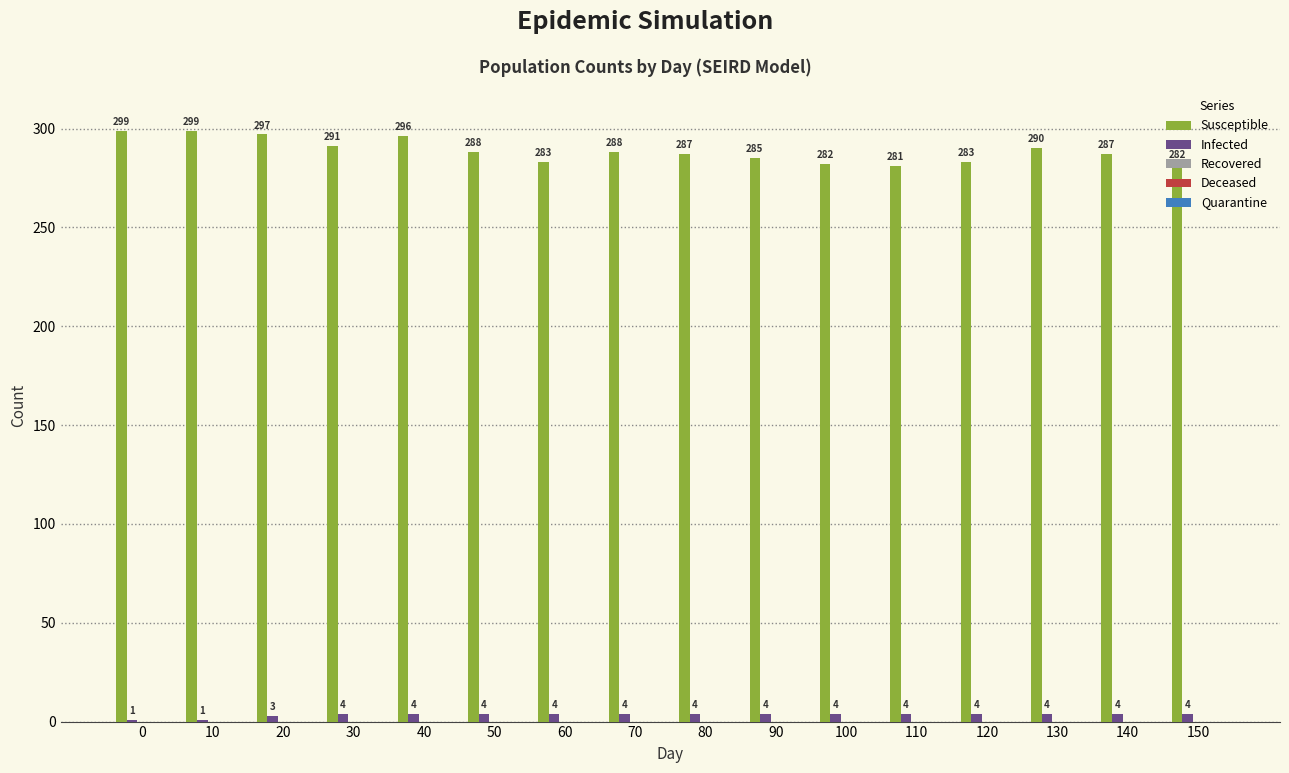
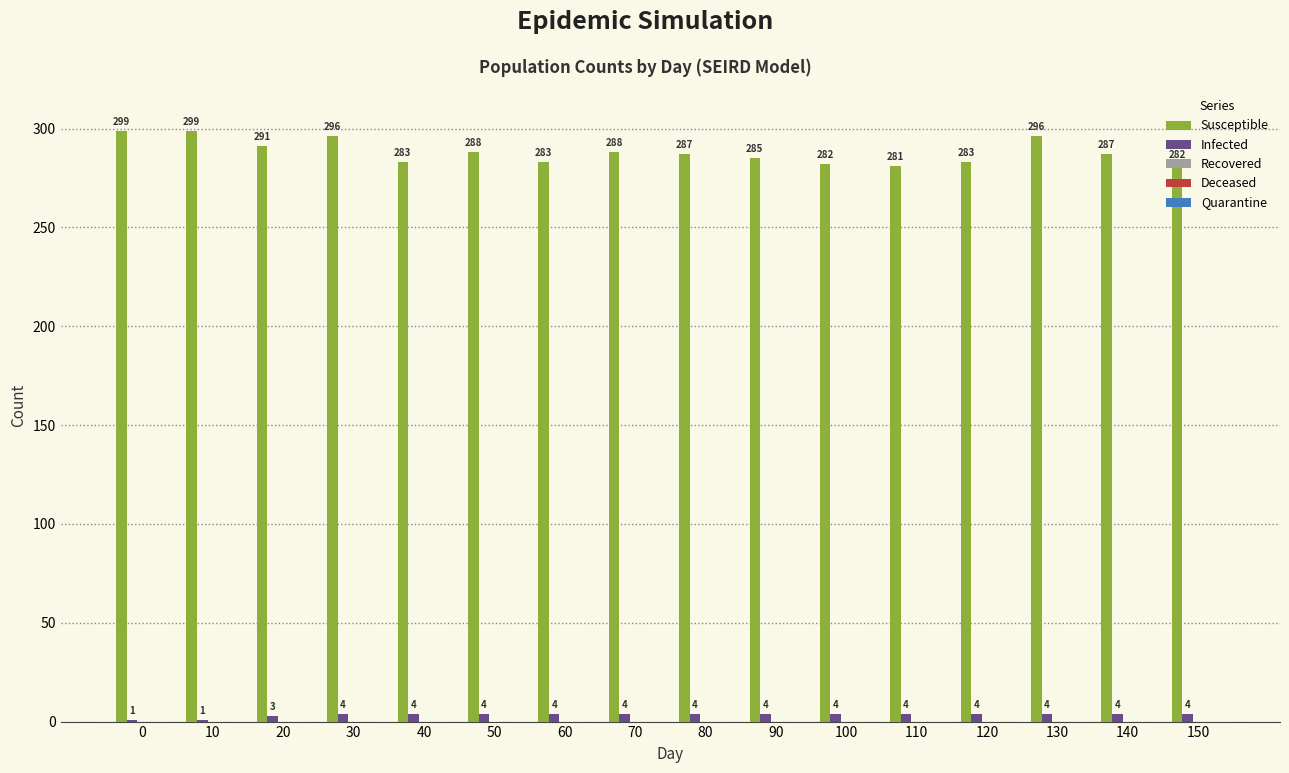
  {
    "Susceptible": {
      "0": 299,
      "10": 299,
-     "20": 297,
-     "30": 291,
-     "40": 296,
+     "20": 291,
+     "30": 296,
+     "40": 283,
      "50": 288,
      "60": 283,
      "70": 288,
      "80": 287,
      "90": 285,
      "100": 282,
      "110": 281,
      "120": 283,
-     "130": 290,
+     "130": 296,
      "140": 287,
      "150": 282
    },
    "Infected": {
      "0": 1,
      "10": 1,
      "20": 3,
      "30": 4,
      "40": 4,
      "50": 4,
      "60": 4,
      "70": 4,
      "80": 4,
      "90": 4,
      "100": 4,
      "110": 4,
      "120": 4,
      "130": 4,
      "140": 4,
      "150": 4
    },
    "Recovered": {
      "0": 0,
      "10": 0,
      "20": 0,
      "30": 0,
      "40": 0,
      "50": 0,
      "60": 0,
      "70": 0,
      "80": 0,
      "90": 0,
      "100": 0,
      "110": 0,
      "120": 0,
      "130": 0,
      "140": 0,
      "150": 0
    },
    "Deceased": {
      "0": 0,
      "10": 0,
      "20": 0,
      "30": 0,
      "40": 0,
      "50": 0,
      "60": 0,
      "70": 0,
      "80": 0,
      "90": 0,
      "100": 0,
      "110": 0,
      "120": 0,
      "130": 0,
      "140": 0,
      "150": 0
    },
    "Quarantine": {
      "0": 0,
      "10": 0,
      "20": 0,
      "30": 0,
      "40": 0,
      "50": 0,
      "60": 0,
      "70": 0,
      "80": 0,
      "90": 0,
      "100": 0,
      "110": 0,
      "120": 0,
      "130": 0,
      "140": 0,
      "150": 0
    }
  }
